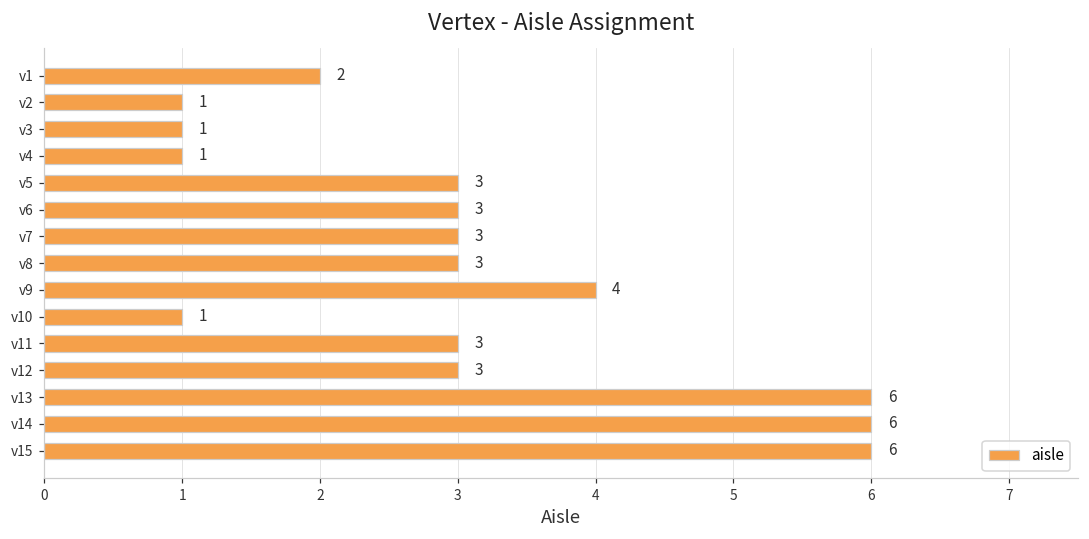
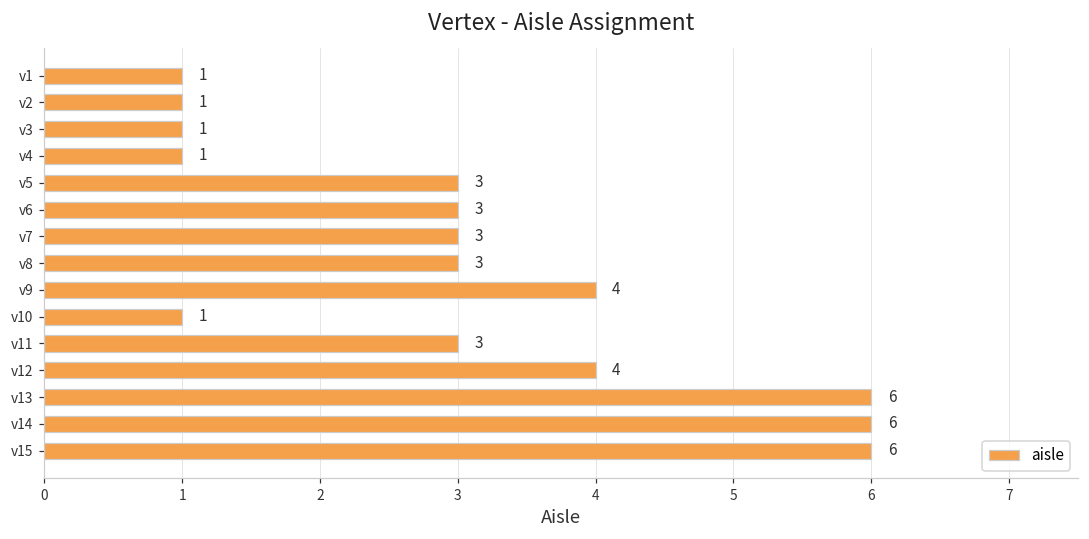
  {
-   "v1": 2,
+   "v1": 1,
    "v2": 1,
    "v3": 1,
    "v4": 1,
    "v5": 3,
    "v6": 3,
    "v7": 3,
    "v8": 3,
    "v9": 4,
    "v10": 1,
    "v11": 3,
-   "v12": 3,
+   "v12": 4,
    "v13": 6,
    "v14": 6,
    "v15": 6
  }
